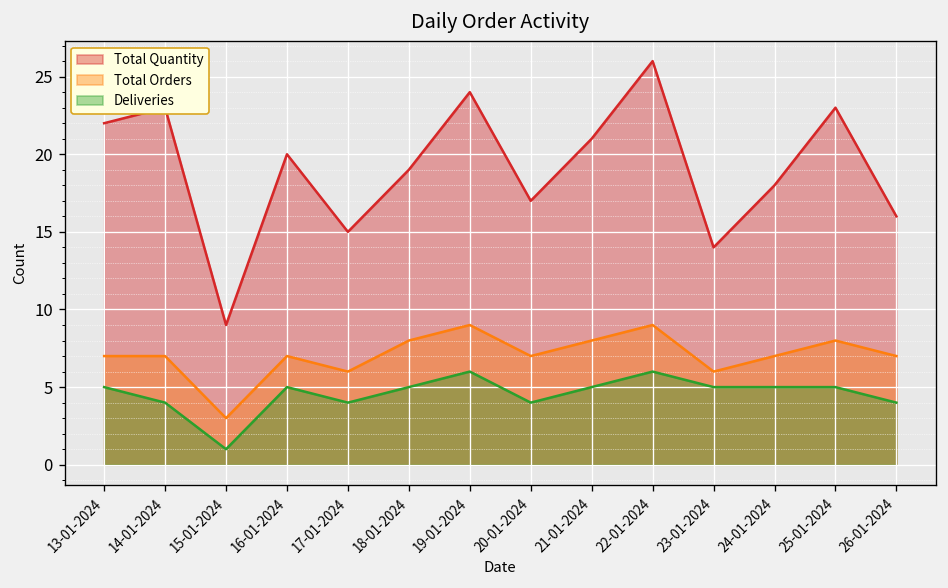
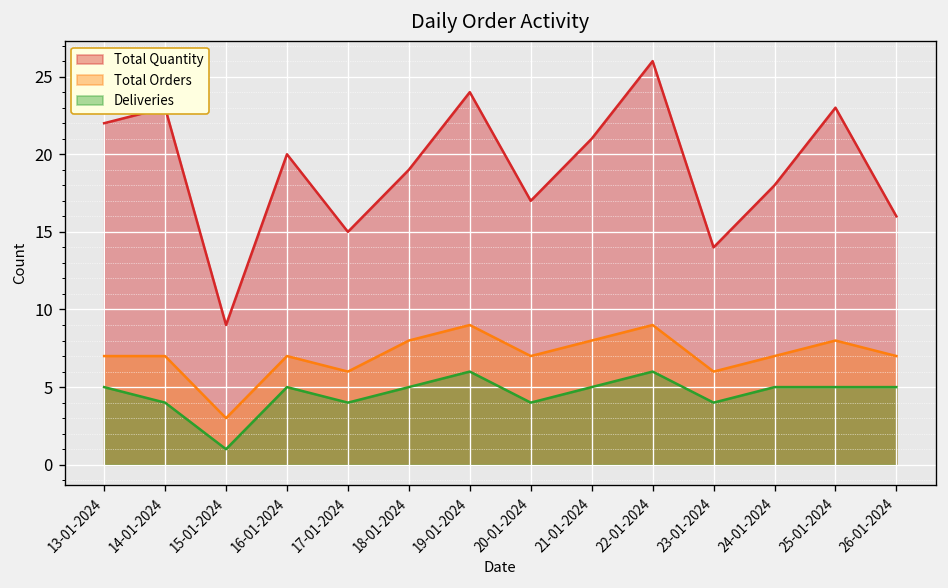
  {
    "Deliveries": {
      "13-01-2024": 5,
      "14-01-2024": 4,
      "15-01-2024": 1,
      "16-01-2024": 5,
      "17-01-2024": 4,
      "18-01-2024": 5,
      "19-01-2024": 6,
      "20-01-2024": 4,
      "21-01-2024": 5,
      "22-01-2024": 6,
-     "23-01-2024": 5,
+     "23-01-2024": 4,
      "24-01-2024": 5,
      "25-01-2024": 5,
-     "26-01-2024": 4
+     "26-01-2024": 5
    }
  }
